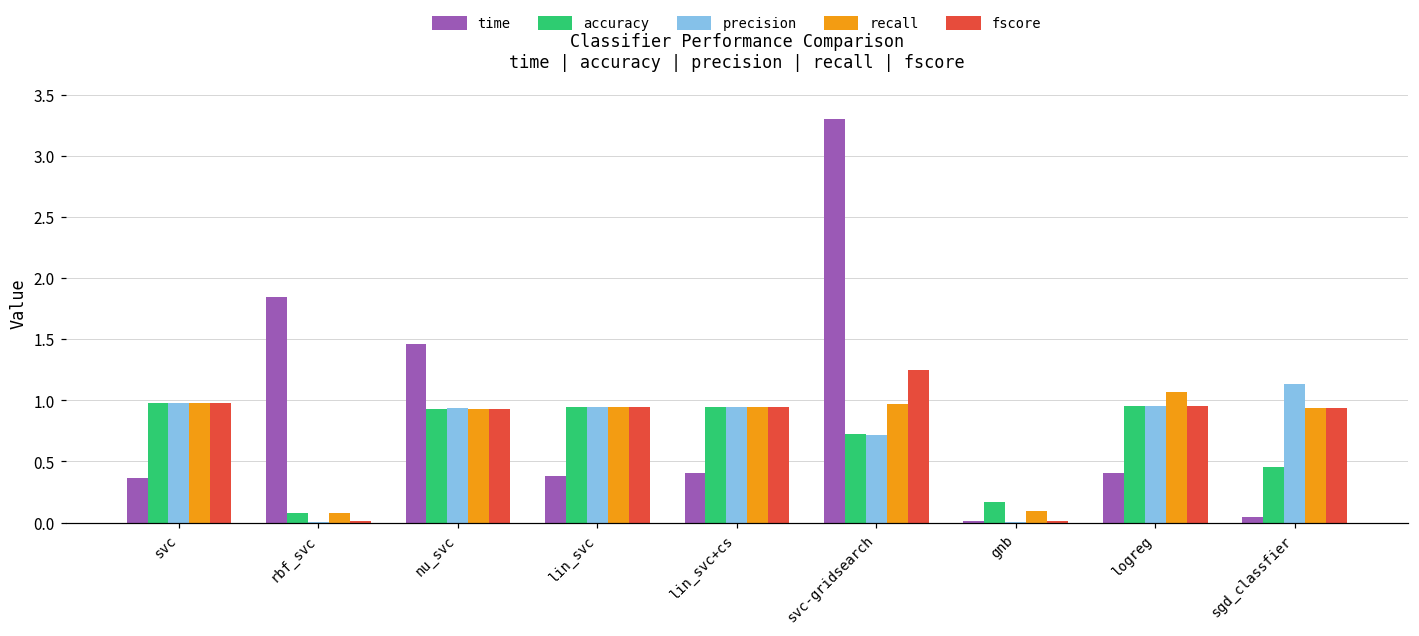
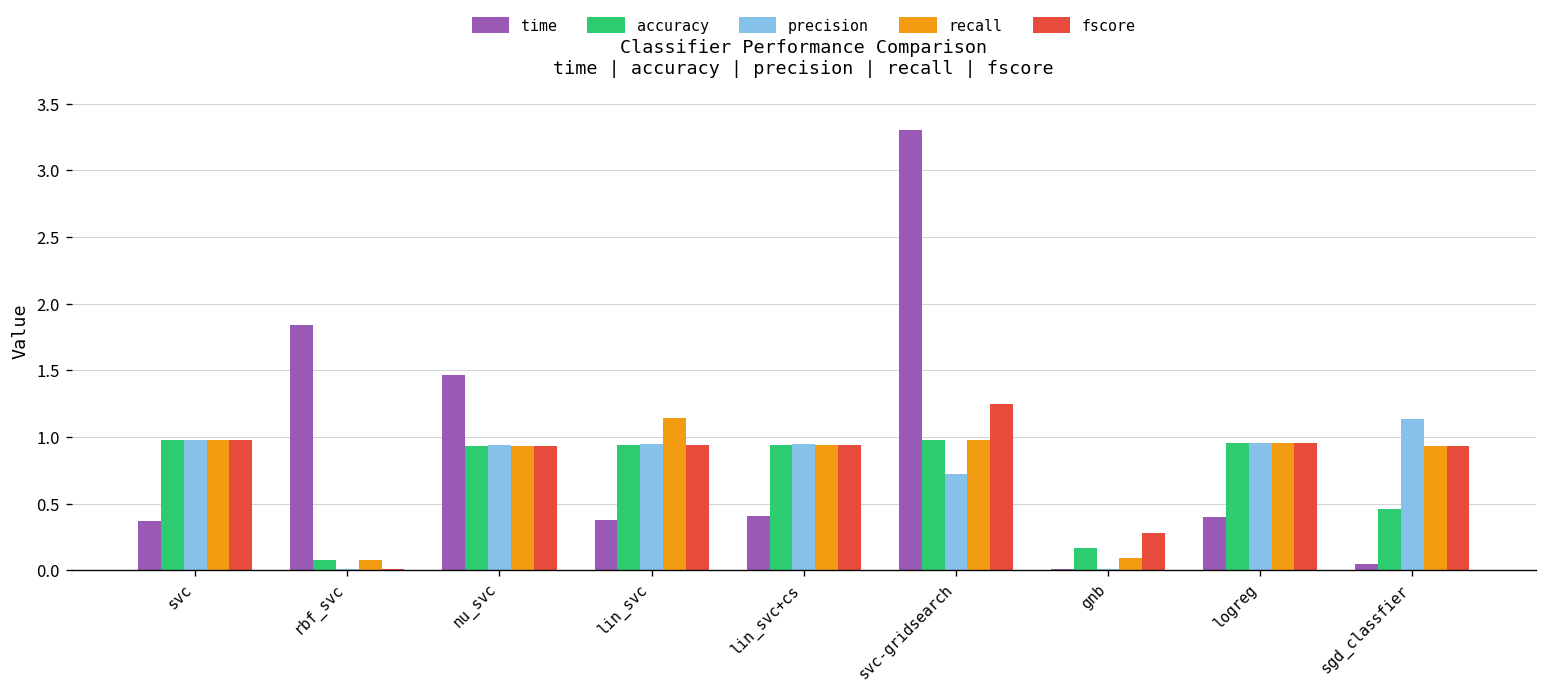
  {
    "time": {
      "svc": 0.37,
      "rbf_svc": 1.84,
      "nu_svc": 1.46,
      "lin_svc": 0.38,
      "lin_svc+cs": 0.41,
      "svc-gridsearch": 3.30,
      "logreg": 0.40,
      "sgd_classfier": 0.05
    },
    "accuracy": {
      "svc": 0.97,
      "rbf_svc": 0.08,
      "nu_svc": 0.93,
      "lin_svc": 0.94,
      "lin_svc+cs": 0.94,
-     "svc-gridsearch": 0.73,
+     "svc-gridsearch": 0.97,
      "gnb": 0.16,
      "logreg": 0.95,
      "sgd_classfier": 0.46
    },
    "precision": {
      "svc": 0.98,
      "nu_svc": 0.94,
      "lin_svc": 0.95,
      "lin_svc+cs": 0.95,
      "svc-gridsearch": 0.72,
      "logreg": 0.95,
      "sgd_classfier": 1.14
    },
    "recall": {
      "svc": 0.97,
      "rbf_svc": 0.08,
      "nu_svc": 0.93,
-     "lin_svc": 0.94,
+     "lin_svc": 1.15,
      "lin_svc+cs": 0.94,
      "svc-gridsearch": 0.97,
      "gnb": 0.09,
-     "logreg": 1.07,
+     "logreg": 0.95,
      "sgd_classfier": 0.93
    },
    "fscore": {
      "svc": 0.97,
      "nu_svc": 0.93,
      "lin_svc": 0.94,
      "lin_svc+cs": 0.94,
      "svc-gridsearch": 1.25,
-     "gnb": 0.02,
+     "gnb": 0.28,
      "logreg": 0.95,
      "sgd_classfier": 0.93
    }
  }
